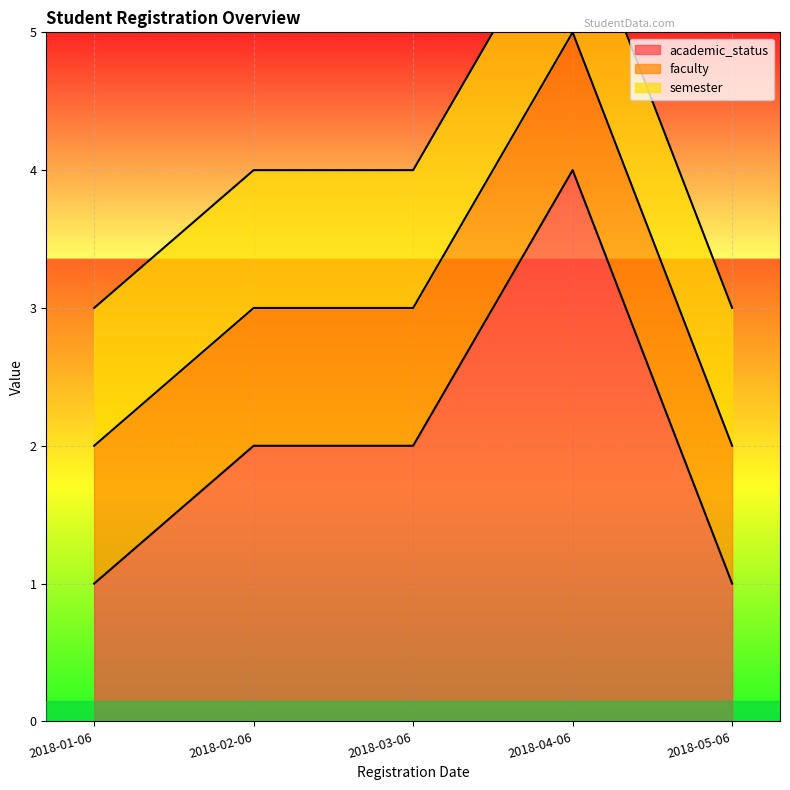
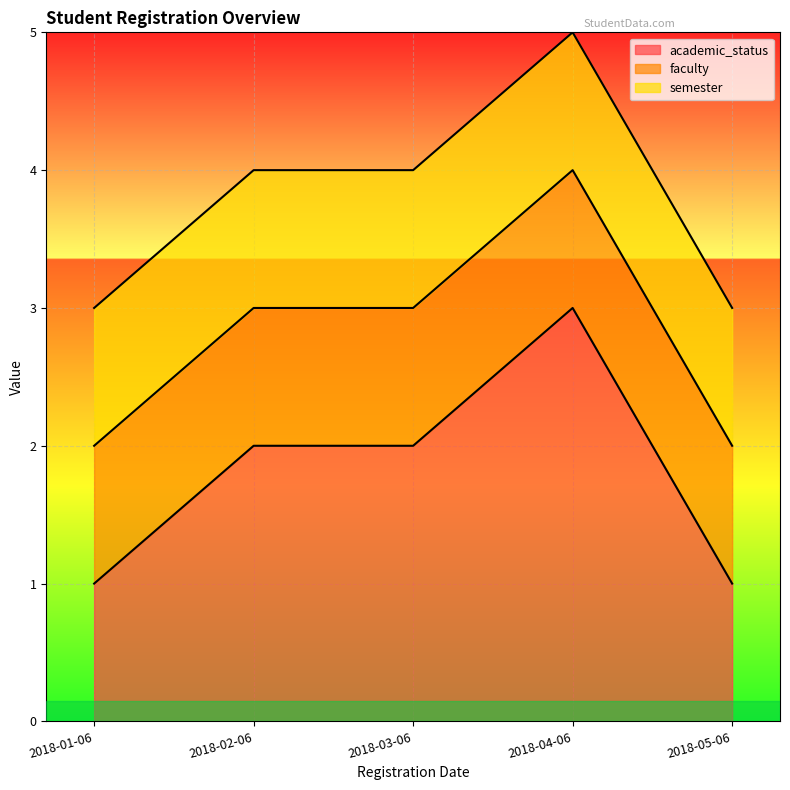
  {
    "academic_status": {
      "2018-01-06": 1,
      "2018-02-06": 2,
      "2018-03-06": 2,
-     "2018-04-06": 4,
+     "2018-04-06": 3,
      "2018-05-06": 1
    },
    "faculty": {
      "2018-01-06": 1,
      "2018-02-06": 1,
      "2018-03-06": 1,
      "2018-04-06": 1,
      "2018-05-06": 1
    },
    "semester": {
      "2018-01-06": 1,
      "2018-02-06": 1,
      "2018-03-06": 1,
      "2018-05-06": 1
    }
  }
